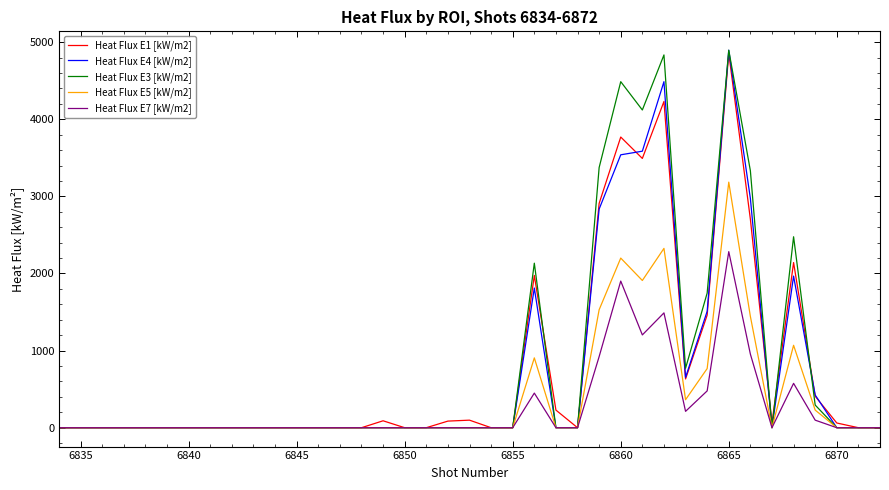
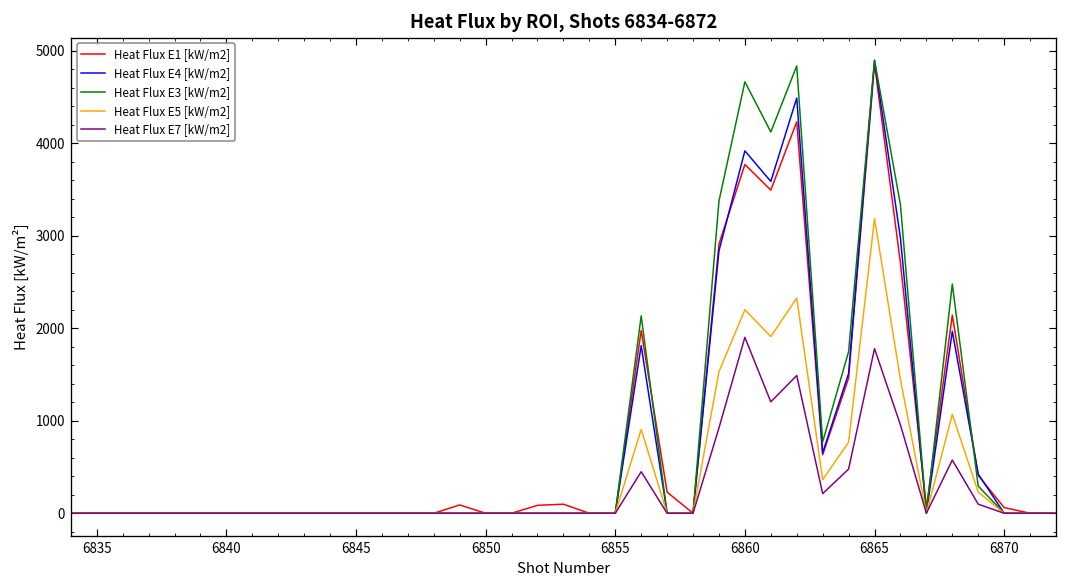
  {
    "Heat Flux E1 [kW/m2]": {
      "6860": 3800,
      "6865": 4900,
      "6870": 100
    },
    "Heat Flux E4 [kW/m2]": {
-     "6860": 3500
+     "6860": 3900
    },
    "Heat Flux E3 [kW/m2]": {
-     "6860": 4500
+     "6860": 4700
    },
    "Heat Flux E5 [kW/m2]": {
      "6860": 2200,
      "6865": 3200
    },
    "Heat Flux E7 [kW/m2]": {
      "6860": 1900,
-     "6865": 2300
+     "6865": 1800
    }
  }
